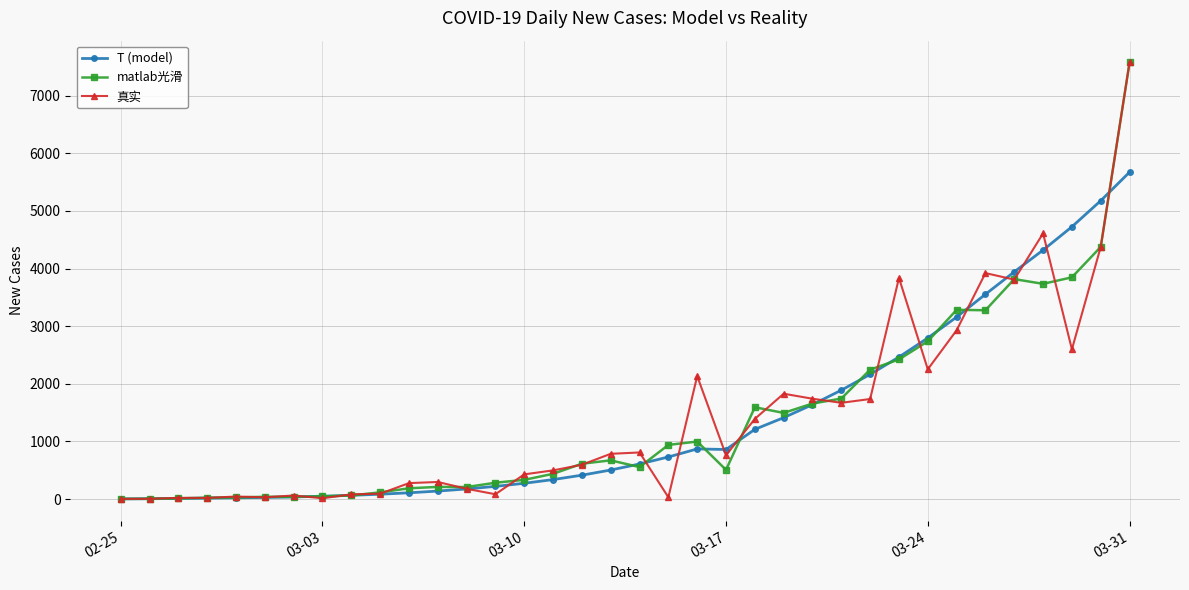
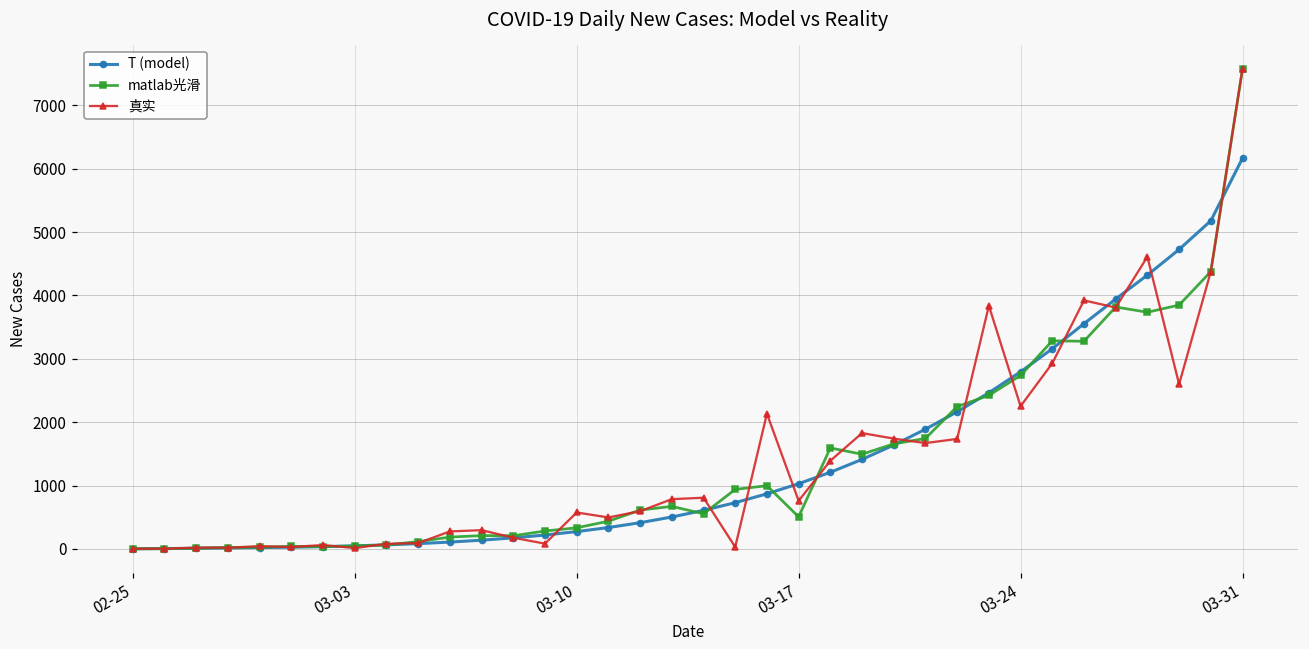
  {
    "T (model)": {
      "03-10": 300,
-     "03-17": 900,
+     "03-17": 1000,
      "03-24": 2800,
-     "03-31": 5700
+     "03-31": 6200
    },
    "matlab光滑": {
      "03-10": 300,
      "03-17": 500,
      "03-24": 2700
    },
    "真实": {
-     "03-10": 400,
+     "03-10": 600,
      "03-17": 800,
      "03-24": 2300
    }
  }
